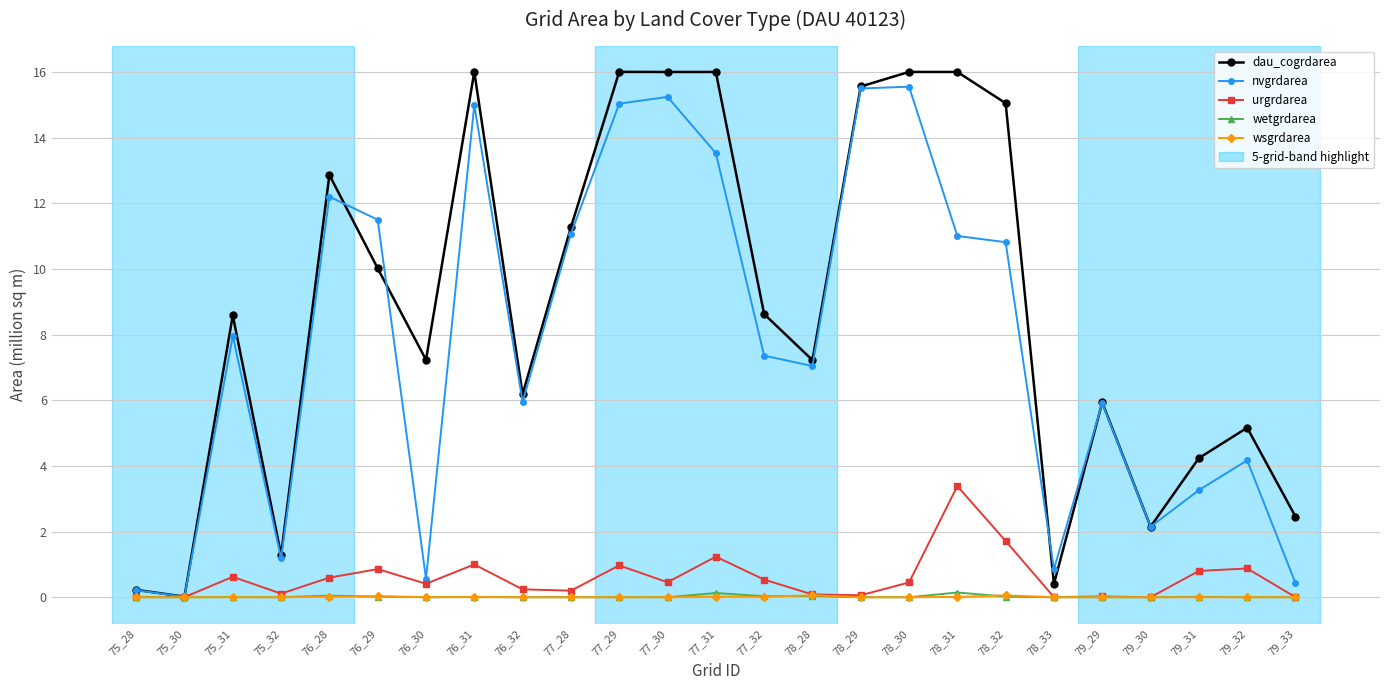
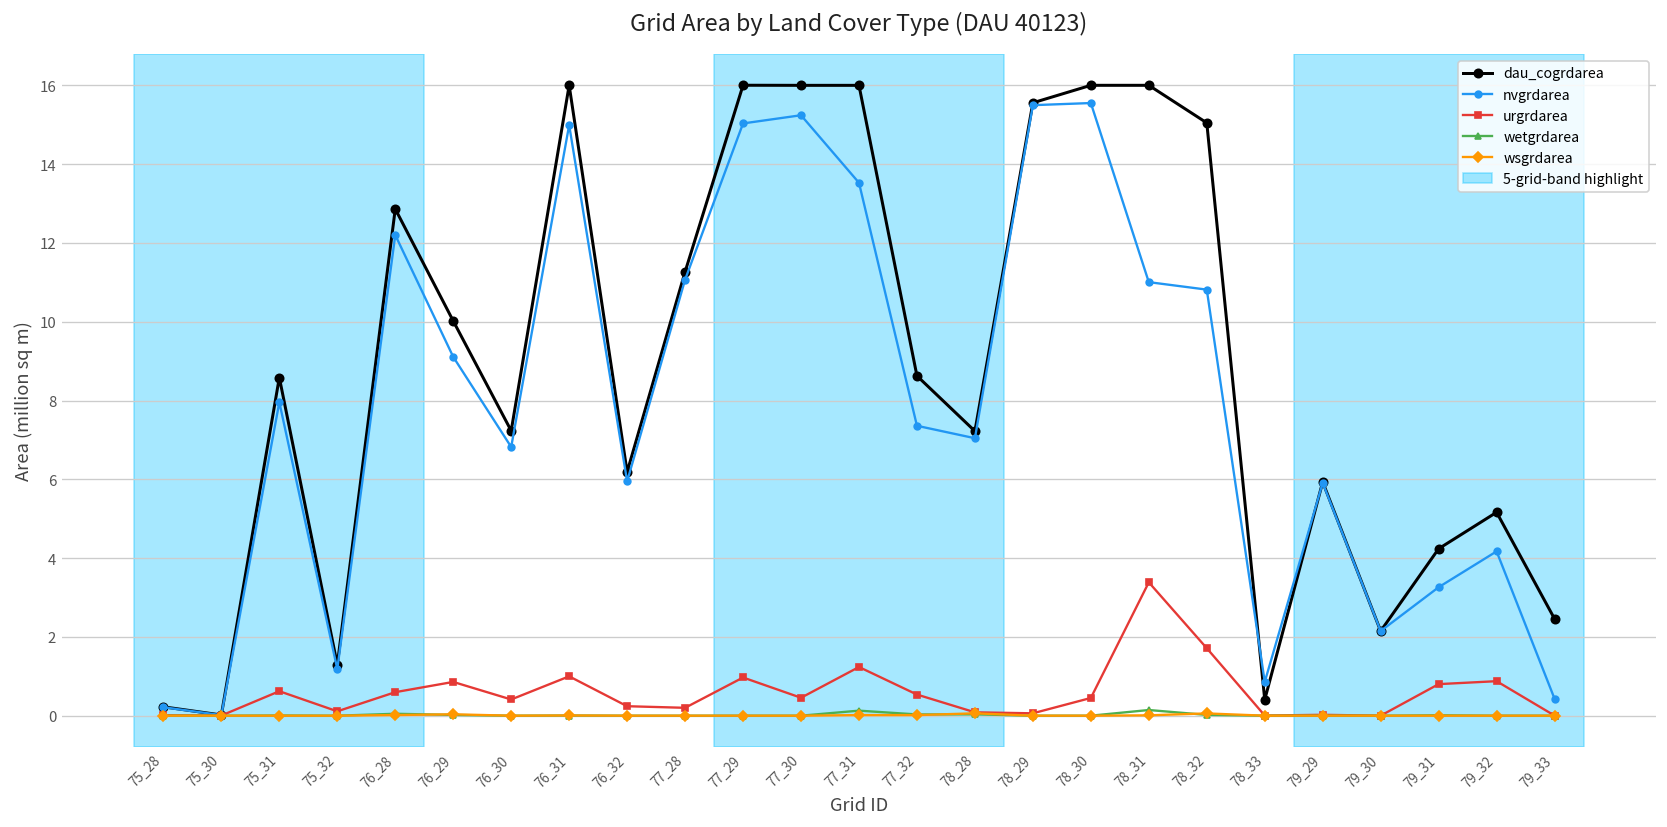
  {
    "dau_cogrdarea": {
      "75_31": 8.6,
      "75_32": 1.3,
      "76_28": 12.9,
      "76_29": 10.0,
      "76_30": 7.2,
      "76_31": 16.0,
      "76_32": 6.2,
      "77_28": 11.3,
      "77_29": 16.0,
      "77_30": 16.0,
      "77_31": 16.0,
      "77_32": 8.6,
      "78_28": 7.2,
      "78_30": 16.0,
      "78_31": 16.0,
      "78_32": 15.0,
      "78_33": 0.4,
      "79_31": 4.2,
      "79_32": 5.2,
      "79_33": 2.5
    },
    "nvgrdarea": {
      "75_31": 8.0,
      "75_32": 1.2,
      "76_28": 12.2,
-     "76_29": 11.5,
-     "76_30": 0.6,
+     "76_29": 9.1,
+     "76_30": 6.8,
      "76_31": 15.0,
      "76_32": 5.9,
      "77_28": 11.1,
      "77_29": 15.0,
      "77_30": 15.2,
      "77_31": 13.5,
      "77_32": 7.4,
      "78_28": 7.0,
      "78_30": 15.6,
      "78_31": 11.0,
      "78_32": 10.8,
      "78_33": 0.9,
      "79_31": 3.3,
      "79_32": 4.2,
      "79_33": 0.4
    },
    "urgrdarea": {
      "75_31": 0.6,
      "75_32": 0.1,
      "76_28": 0.6,
      "76_29": 0.9,
      "76_30": 0.4,
      "76_31": 1.0,
      "76_32": 0.2,
      "77_28": 0.2,
      "77_29": 1.0,
      "77_30": 0.5,
      "77_31": 1.2,
      "77_32": 0.5,
      "78_30": 0.5,
      "78_31": 3.4,
      "78_32": 1.7,
      "79_31": 0.8,
      "79_32": 0.9
    },
    "wetgrdarea": {
      "77_31": 0.1,
      "78_31": 0.1
    },
    "wsgrdarea": {
      "77_31": 0.0,
      "78_31": 0.0
    }
  }
